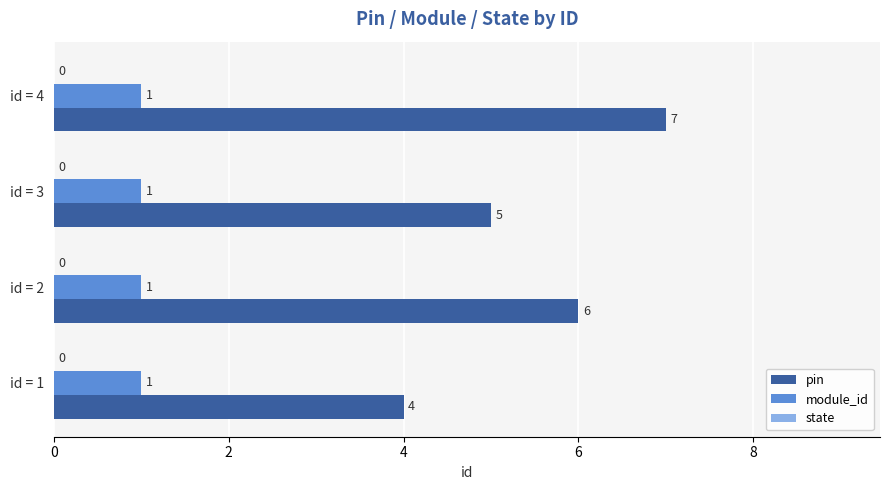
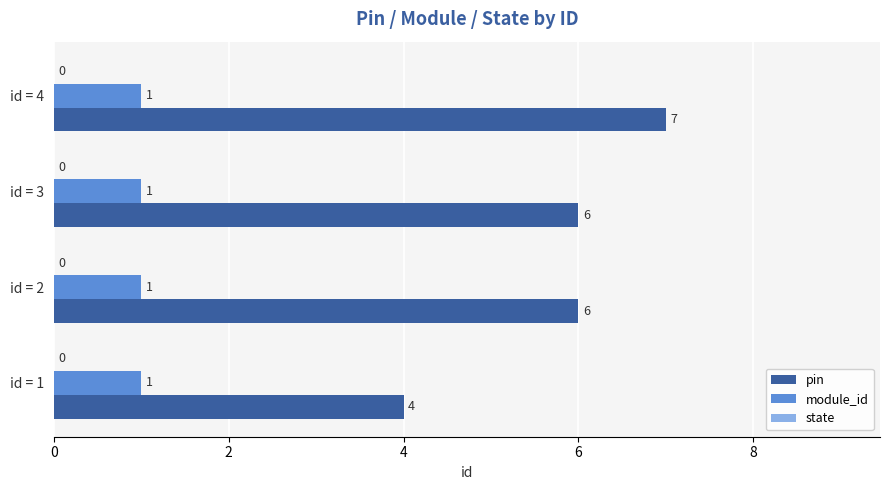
  {
    "pin": {
      "id = 4": 7,
-     "id = 3": 5,
+     "id = 3": 6,
      "id = 2": 6,
      "id = 1": 4
    },
    "module_id": {
      "id = 4": 1,
      "id = 3": 1,
      "id = 2": 1,
      "id = 1": 1
    },
    "state": {
      "id = 4": 0,
      "id = 3": 0,
      "id = 2": 0,
      "id = 1": 0
    }
  }
